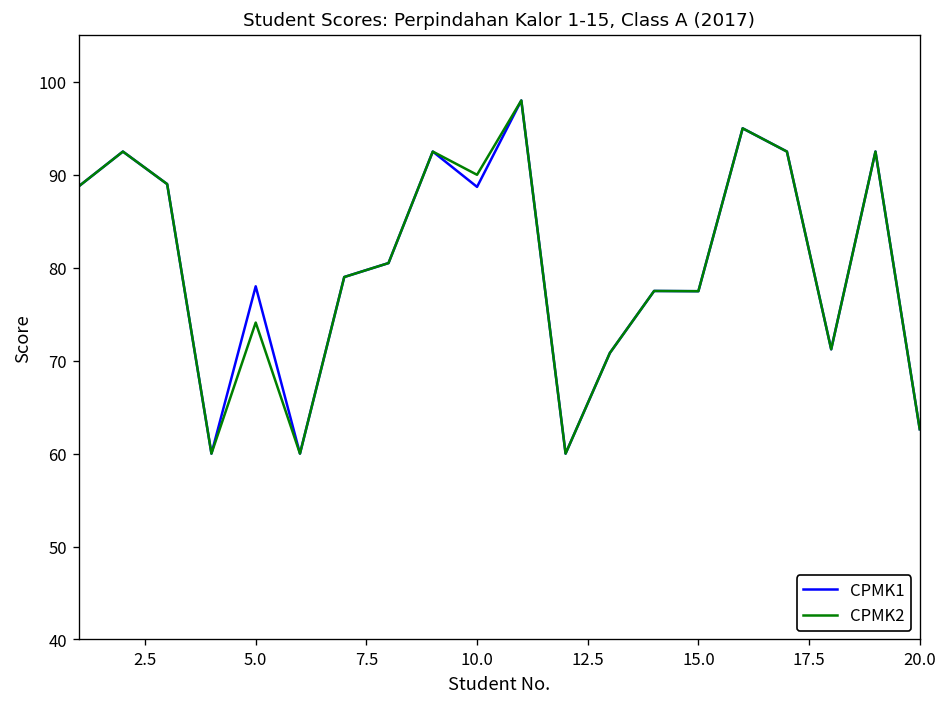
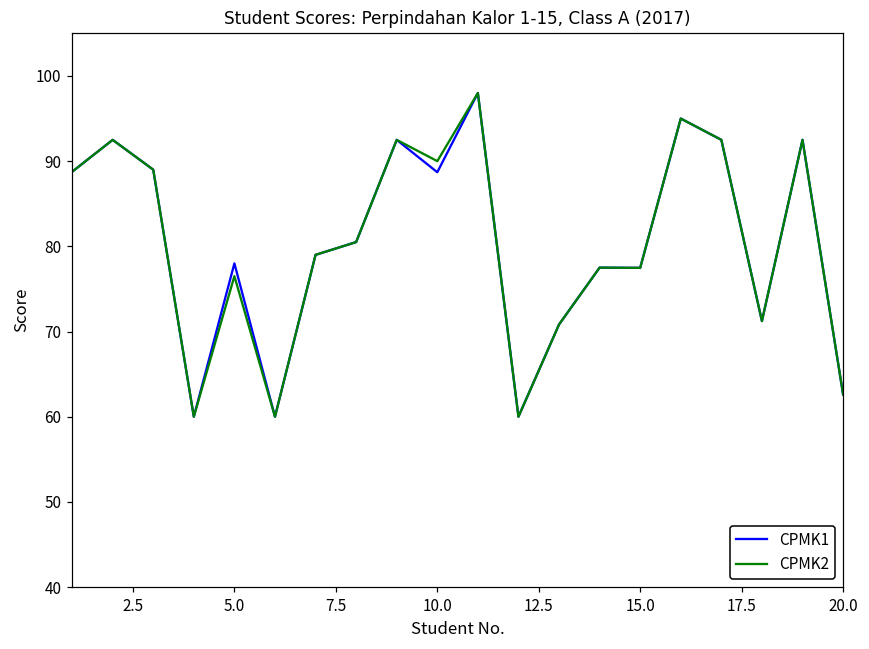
  {
    "CPMK1": {
      "5.0": 78,
      "10.0": 89
    },
    "CPMK2": {
-     "5.0": 74,
+     "5.0": 77,
      "10.0": 90
    }
  }
